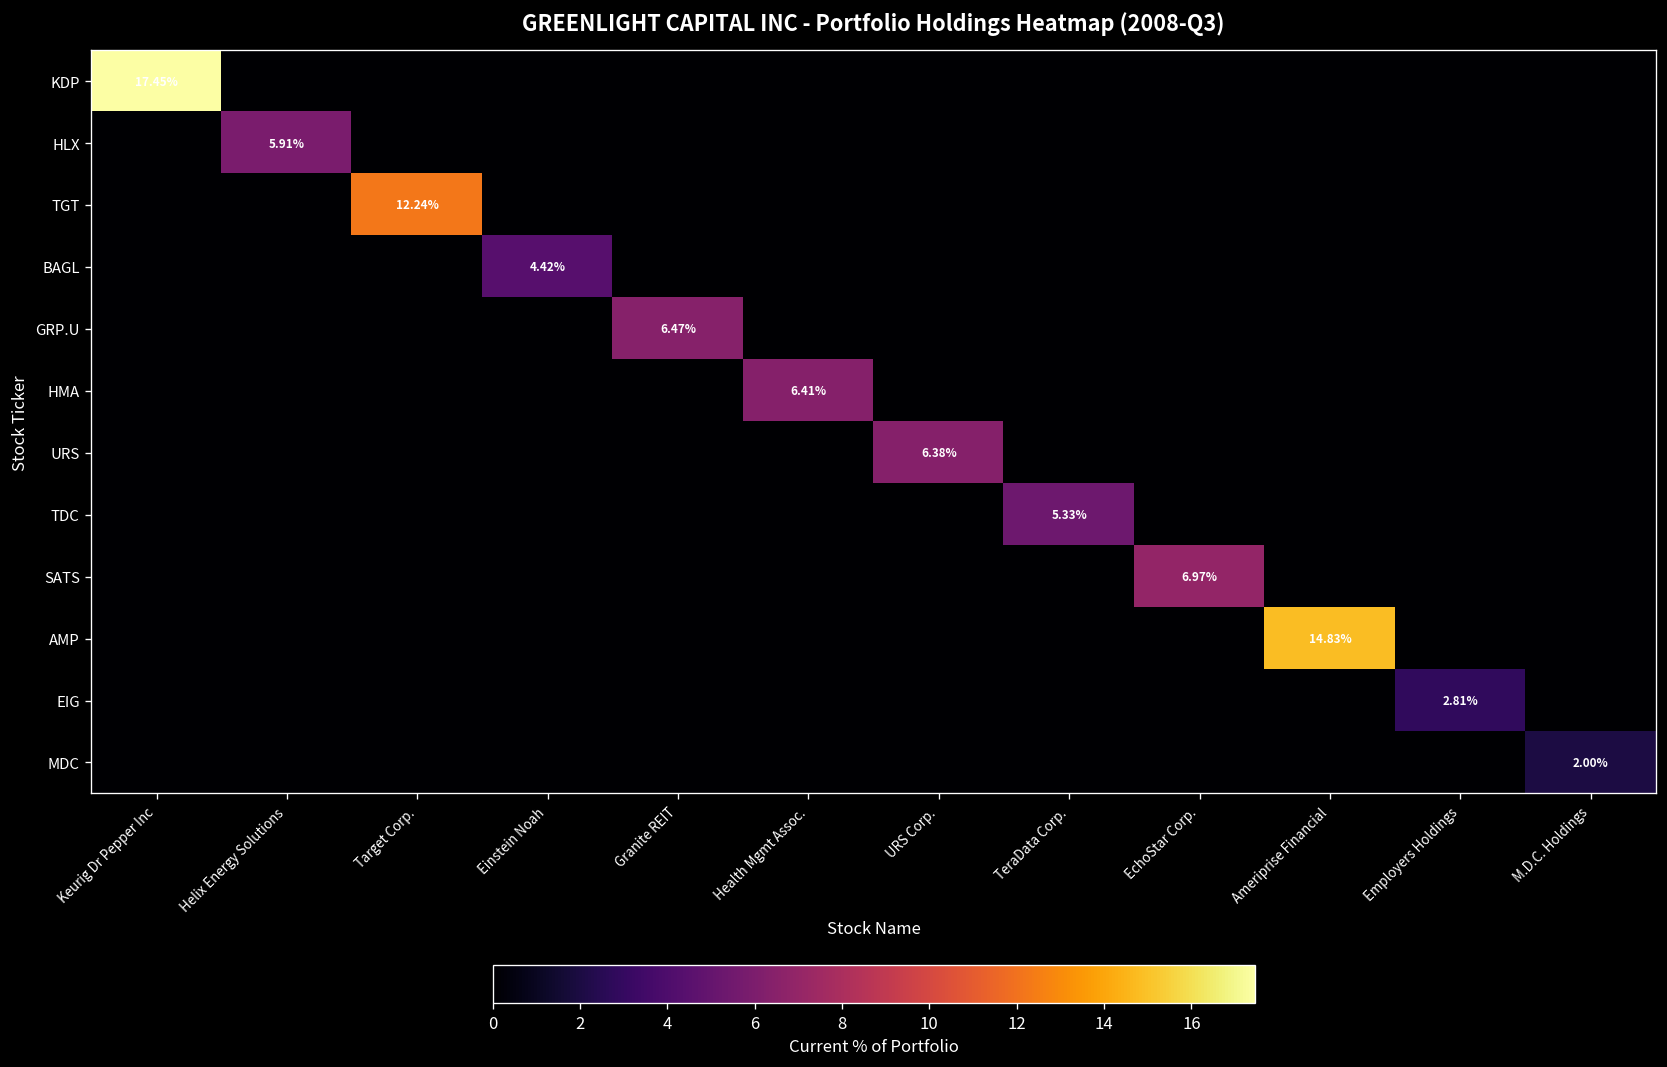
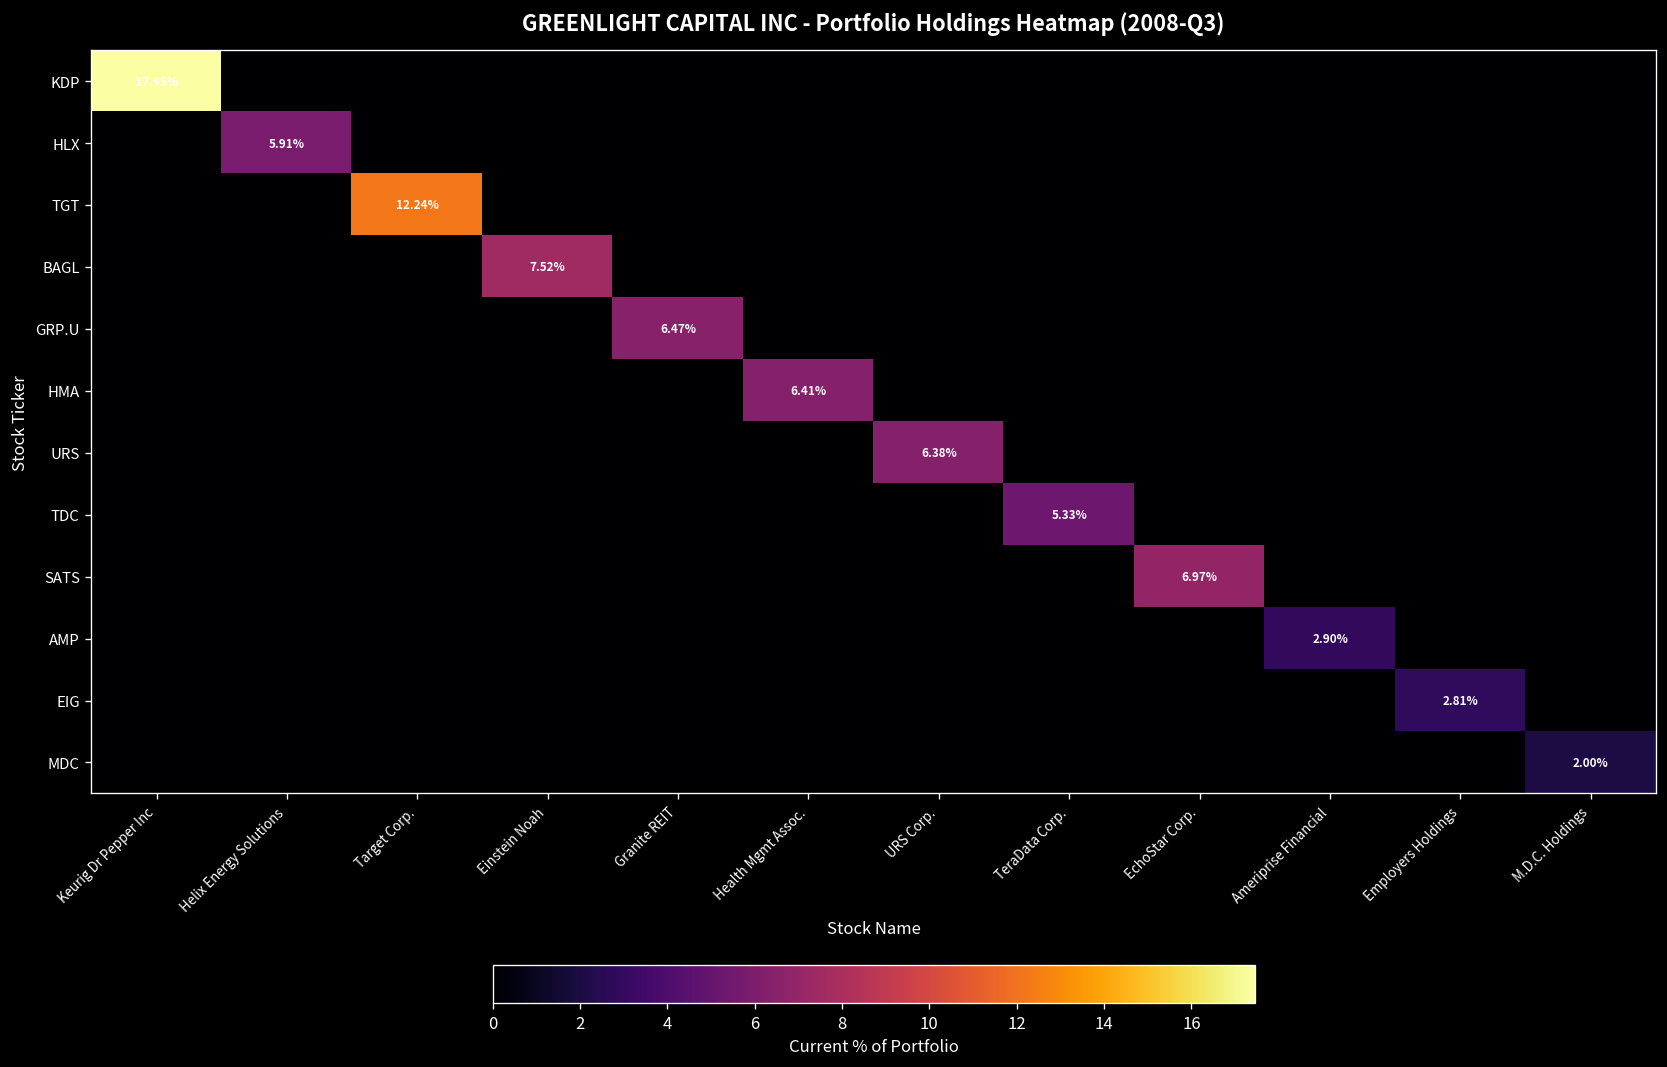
  {
    "KDP": {
      "Keurig Dr Pepper Inc": "17.45%"
    },
    "HLX": {
      "Helix Energy Solutions": "5.91%"
    },
    "TGT": {
      "Target Corp.": "12.24%"
    },
    "BAGL": {
-     "Einstein Noah": "4.42%"
+     "Einstein Noah": "7.52%"
    },
    "GRP.U": {
      "Granite REIT": "6.47%"
    },
    "HMA": {
      "Health Mgmt Assoc.": "6.41%"
    },
    "URS": {
      "URS Corp.": "6.38%"
    },
    "TDC": {
      "TeraData Corp.": "5.33%"
    },
    "SATS": {
      "EchoStar Corp.": "6.97%"
    },
    "AMP": {
-     "Ameriprise Financial": "14.83%"
+     "Ameriprise Financial": "2.90%"
    },
    "EIG": {
      "Employers Holdings": "2.81%"
    },
    "MDC": {
      "M.D.C. Holdings": "2.00%"
    }
  }
